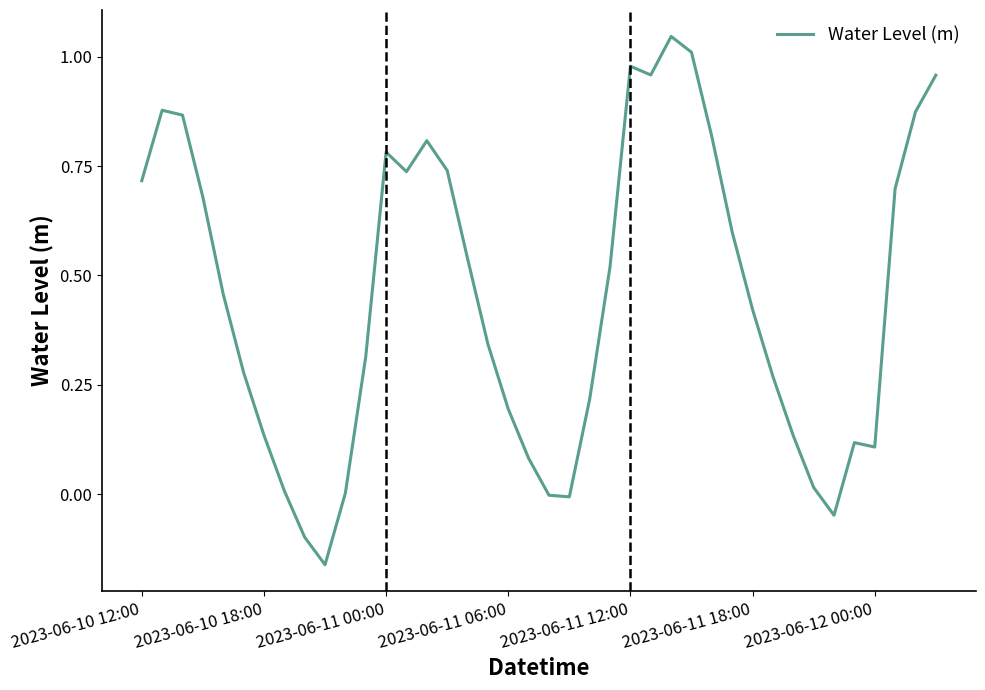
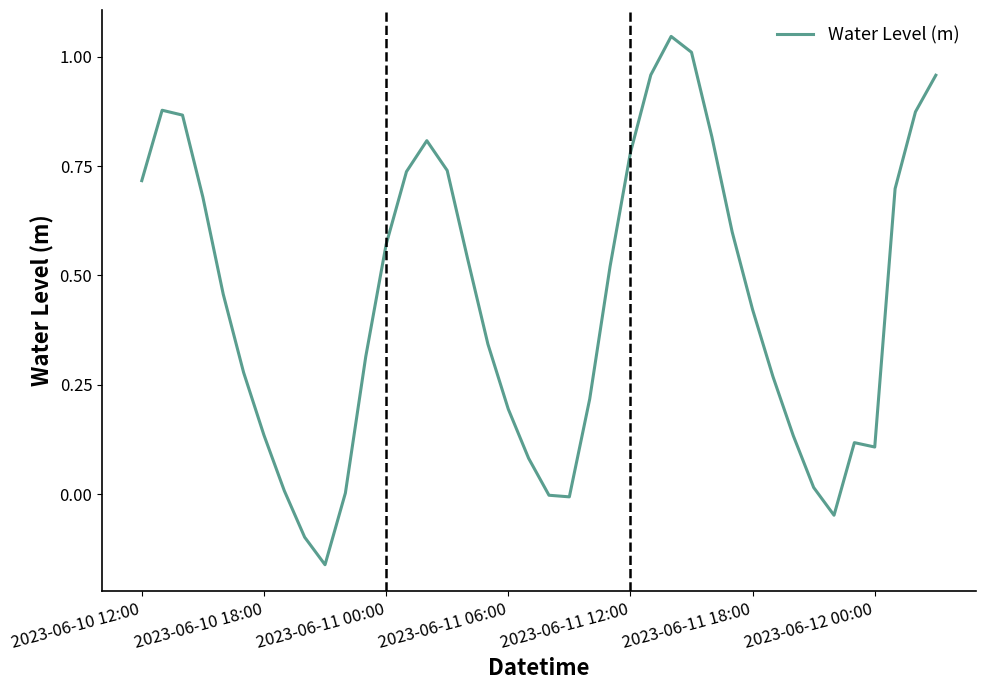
  {
    "2023-06-10 12:00": 0.72,
    "2023-06-10 18:00": 0.13,
-   "2023-06-11 00:00": 0.78,
+   "2023-06-11 00:00": 0.57,
    "2023-06-11 06:00": 0.19,
-   "2023-06-11 12:00": 0.98,
+   "2023-06-11 12:00": 0.78,
    "2023-06-11 18:00": 0.42,
    "2023-06-12 00:00": 0.11
  }
